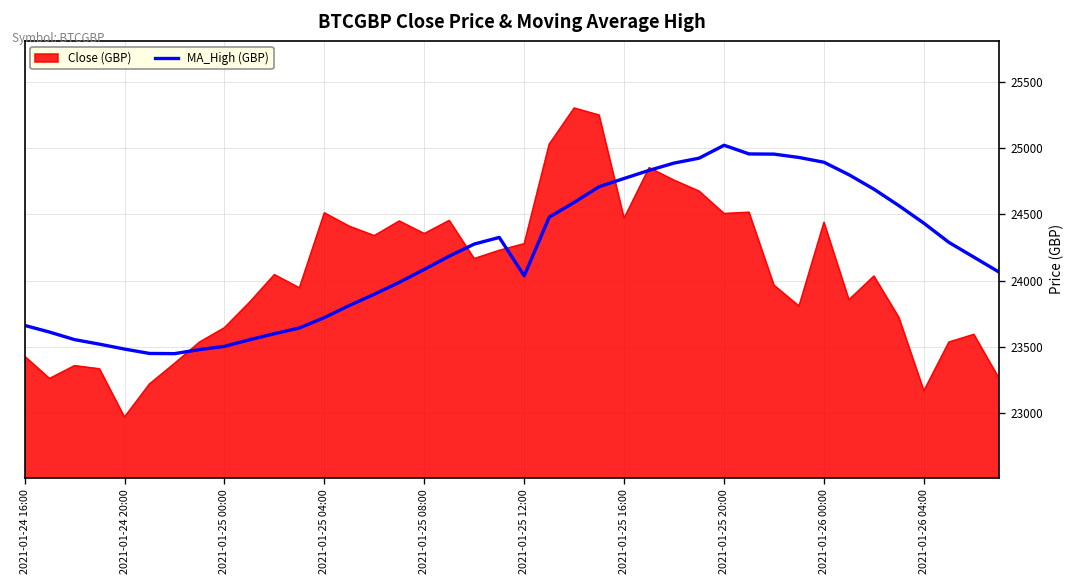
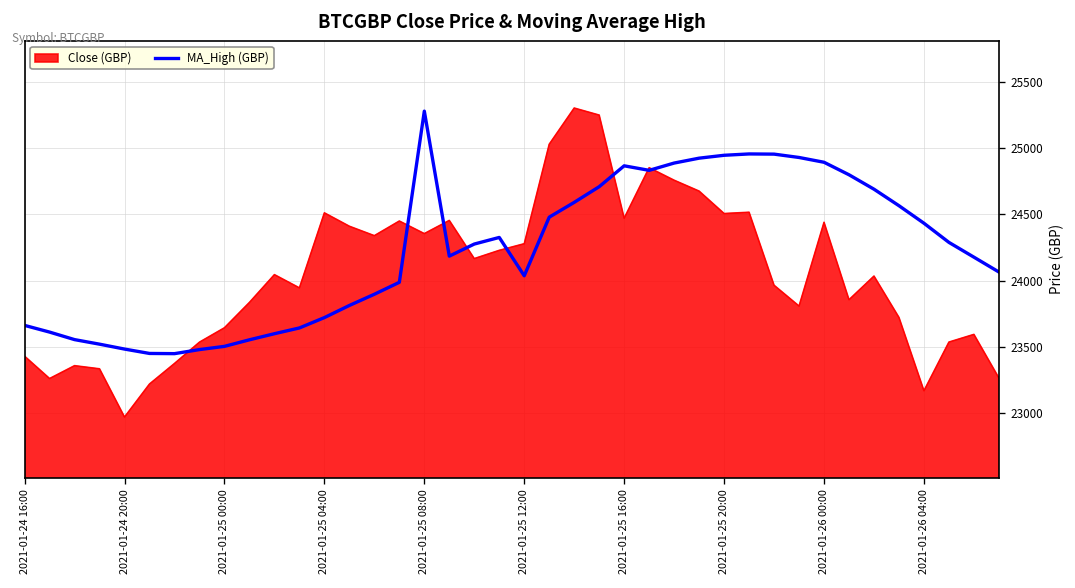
  {
    "Close (GBP)": {
      "2021-01-24 16:00": 23430,
      "2021-01-24 20:00": 22970,
      "2021-01-25 00:00": 23650,
      "2021-01-25 04:00": 24510,
      "2021-01-25 08:00": 24360,
      "2021-01-25 12:00": 24280,
      "2021-01-25 16:00": 24470,
      "2021-01-25 20:00": 24510,
      "2021-01-26 00:00": 24440,
      "2021-01-26 04:00": 23170
    },
    "MA_High (GBP)": {
      "2021-01-24 16:00": 23660,
      "2021-01-24 20:00": 23480,
      "2021-01-25 00:00": 23510,
      "2021-01-25 04:00": 23720,
-     "2021-01-25 08:00": 24090,
+     "2021-01-25 08:00": 25280,
      "2021-01-25 12:00": 24040,
-     "2021-01-25 16:00": 24770,
-     "2021-01-25 20:00": 25020,
+     "2021-01-25 16:00": 24870,
+     "2021-01-25 20:00": 24950,
      "2021-01-26 00:00": 24890,
      "2021-01-26 04:00": 24430
    }
  }
